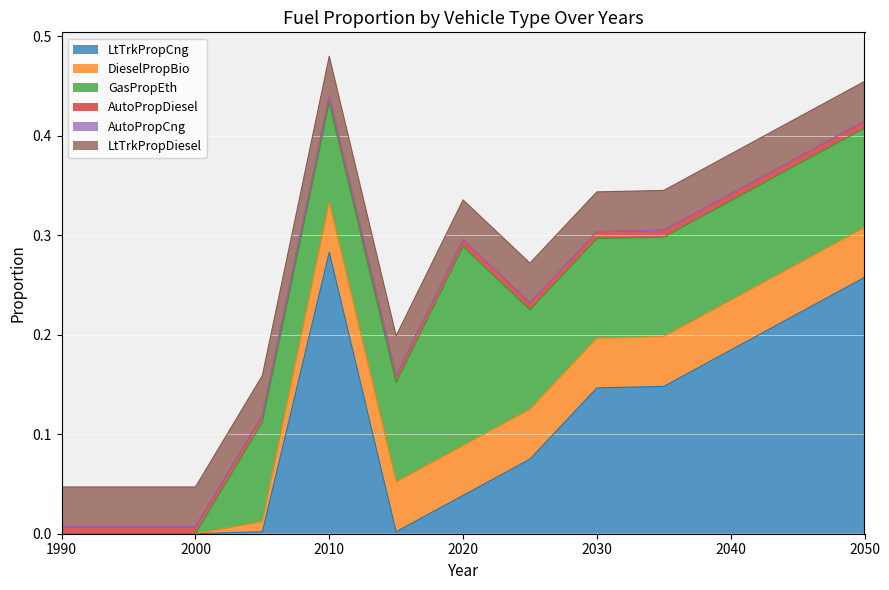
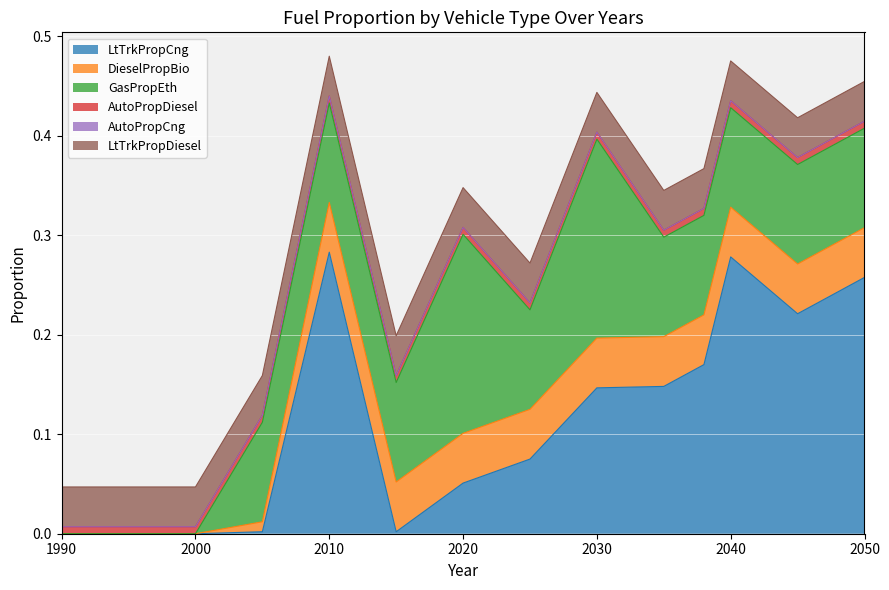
  {
    "LtTrkPropCng": {
      "2010": 0.28,
-     "2020": 0.04,
+     "2020": 0.05,
      "2030": 0.15,
-     "2040": 0.18,
+     "2040": 0.28,
      "2050": 0.26
    },
    "DieselPropBio": {
      "2010": 0.05,
      "2020": 0.05,
      "2030": 0.05,
      "2040": 0.05,
      "2050": 0.05
    },
    "GasPropEth": {
      "2010": 0.1,
      "2020": 0.2,
-     "2030": 0.1,
+     "2030": 0.2,
      "2040": 0.1,
      "2050": 0.1
    },
    "LtTrkPropDiesel": {
      "1990": 0.04,
      "2000": 0.04,
      "2010": 0.04,
      "2020": 0.04,
      "2030": 0.04,
      "2040": 0.04,
      "2050": 0.04
    }
  }
